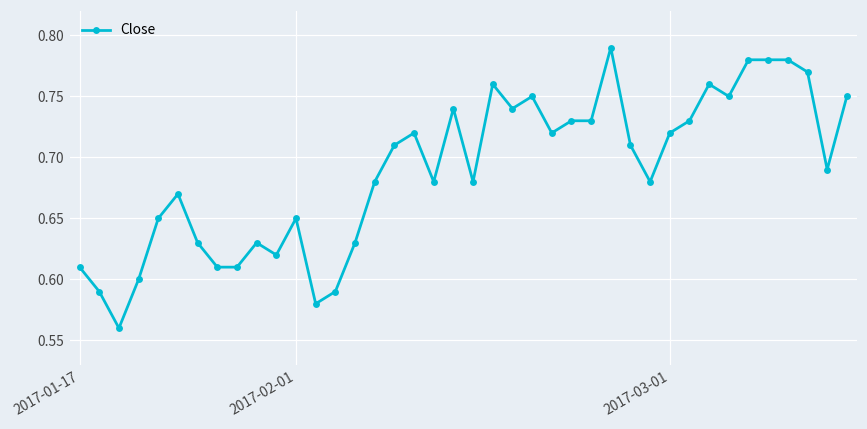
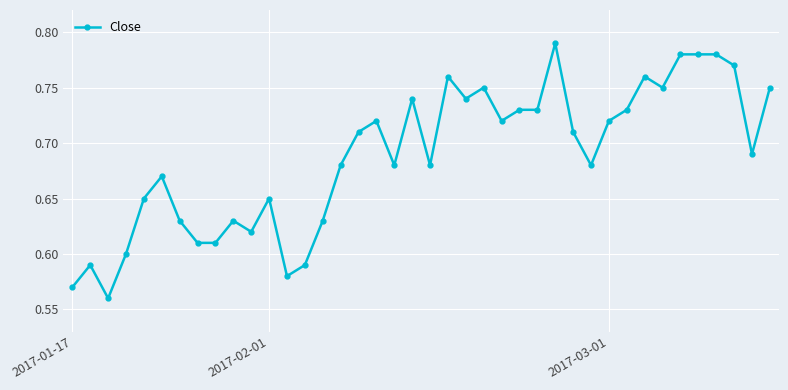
  {
-   "2017-01-17": 0.61,
+   "2017-01-17": 0.57,
    "2017-02-01": 0.65,
    "2017-03-01": 0.72
  }
